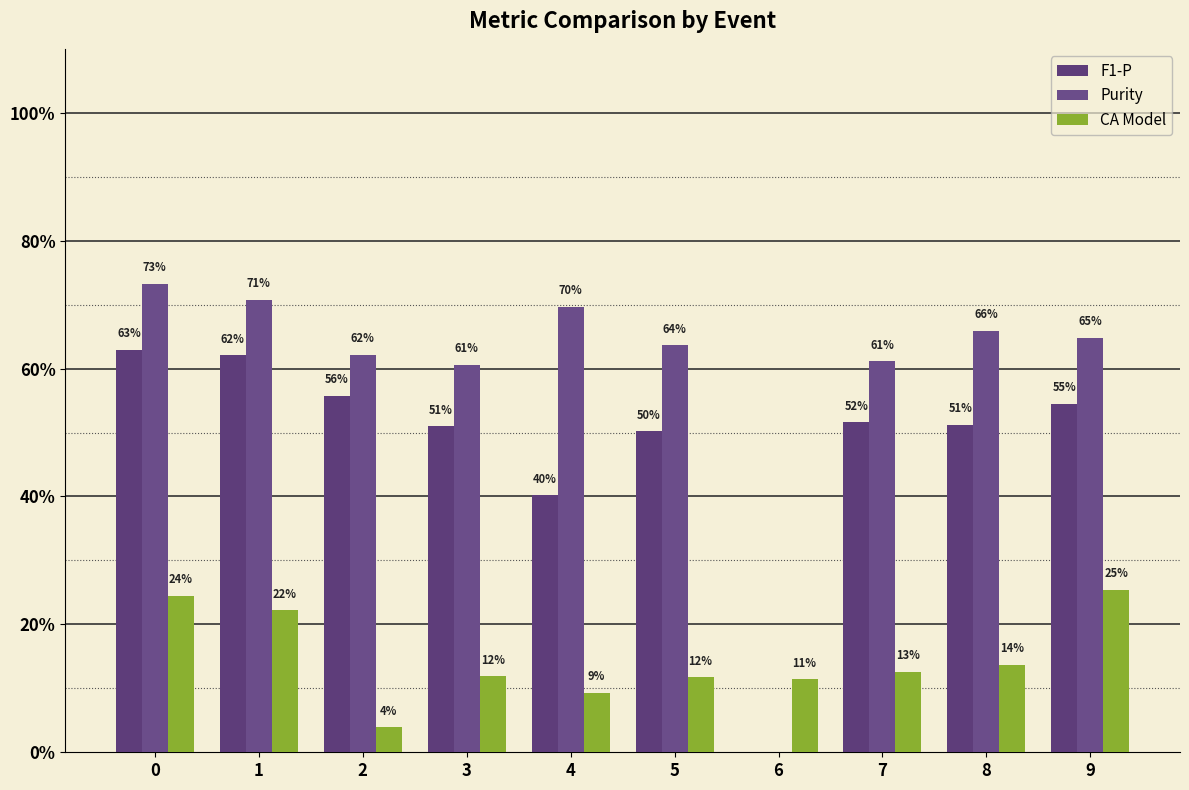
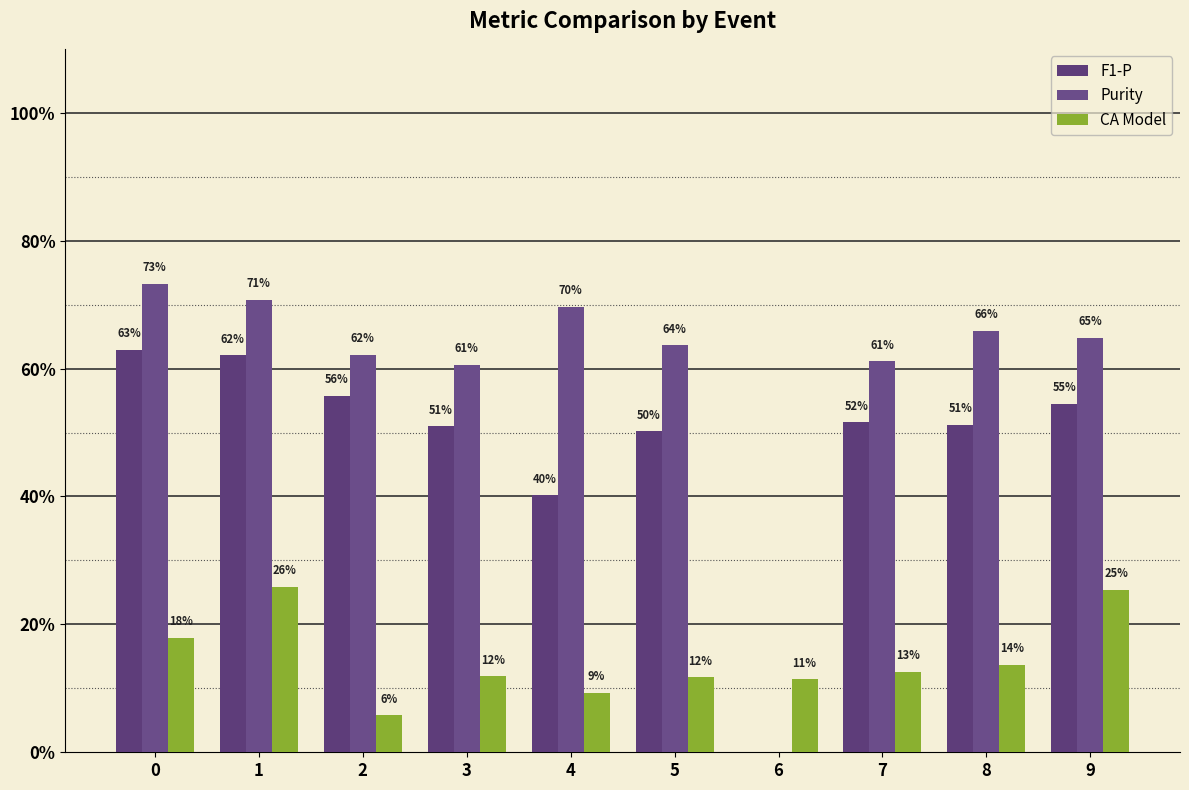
  {
    "CA Model": {
-     "0": "24%",
-     "1": "22%",
-     "2": "4%",
+     "0": "18%",
+     "1": "26%",
+     "2": "6%",
      "3": "12%",
      "4": "9%",
      "5": "12%",
      "6": "11%",
      "7": "13%",
      "8": "14%",
      "9": "25%"
    }
  }
